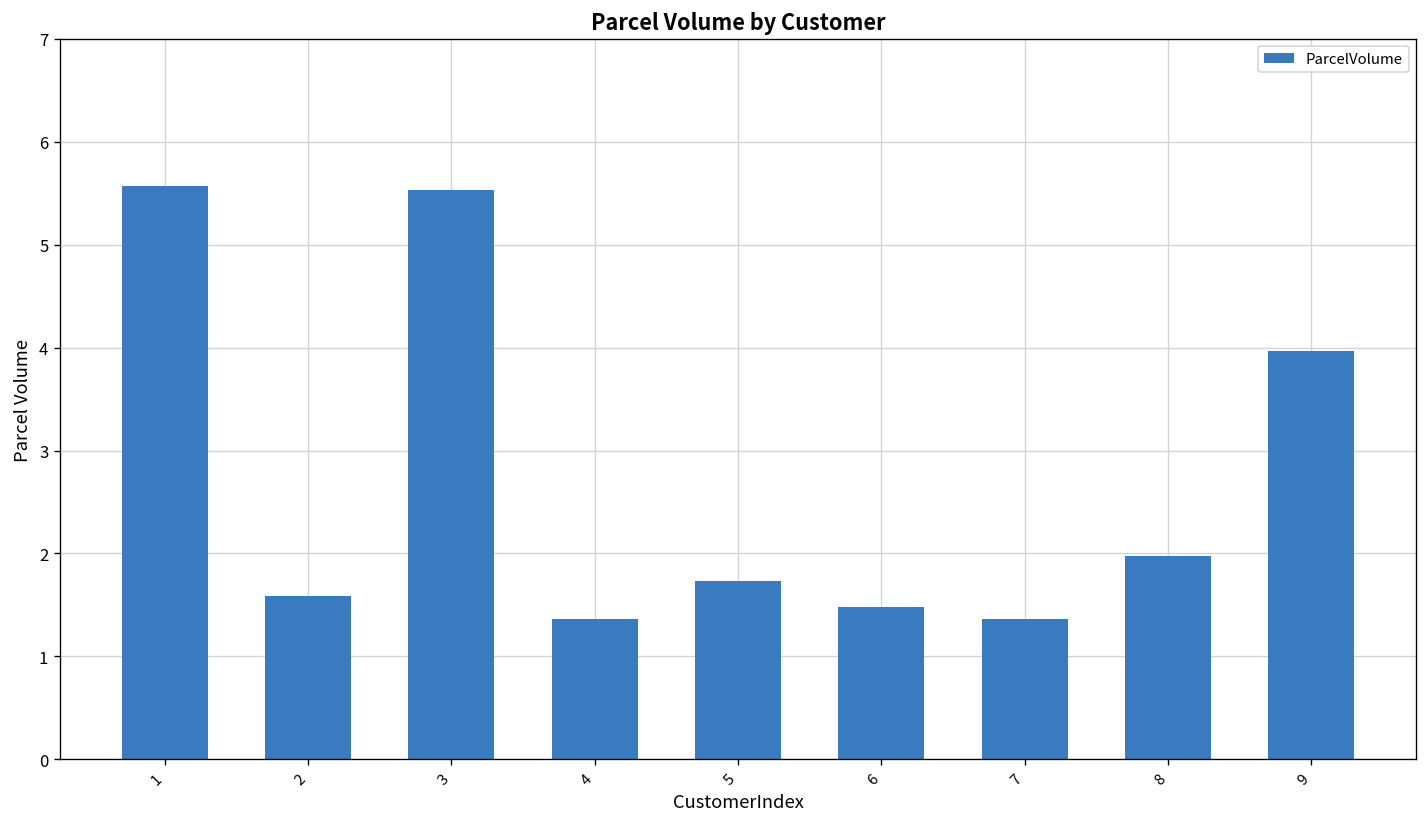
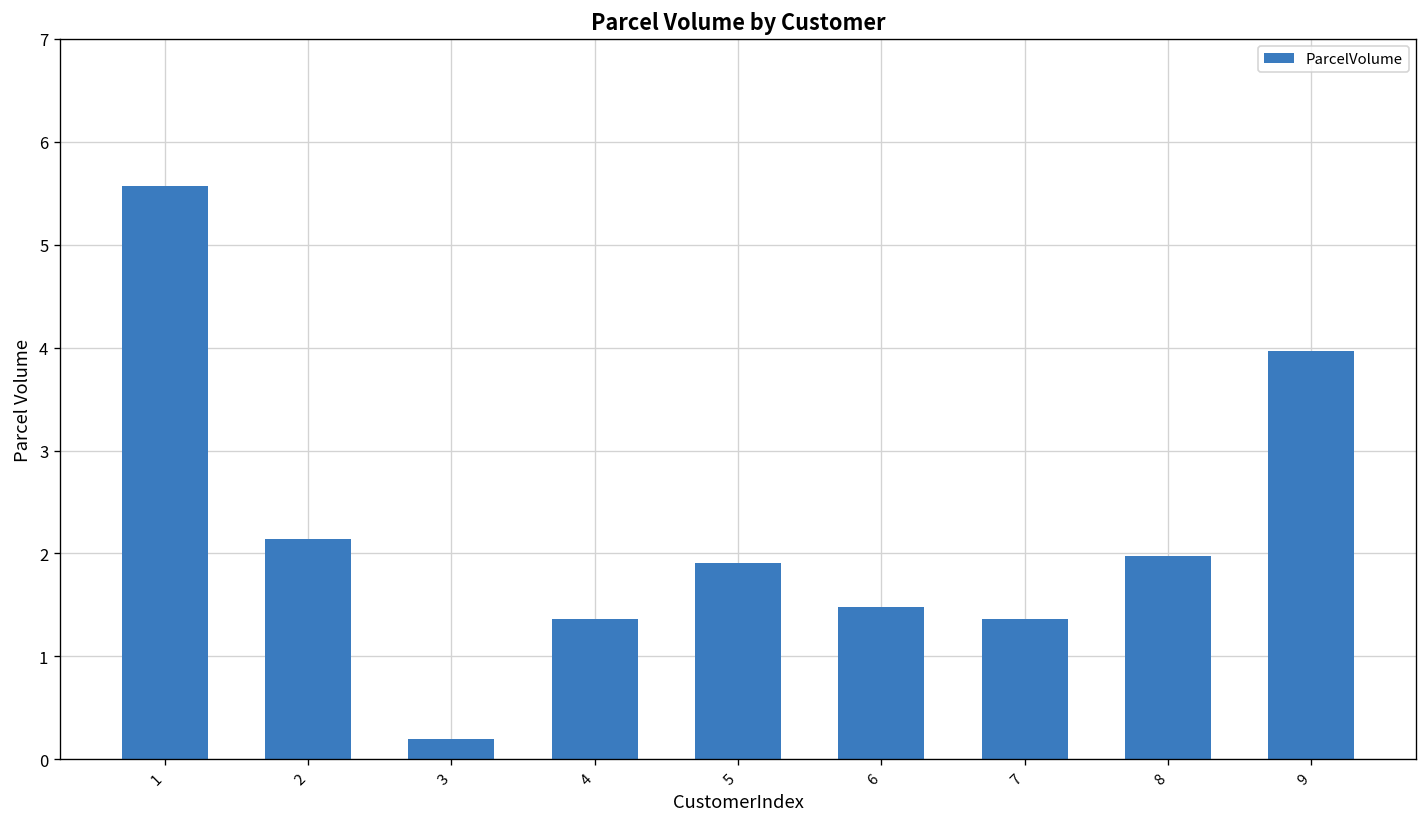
  {
    "1": 5.6,
-   "2": 1.6,
-   "3": 5.5,
+   "2": 2.1,
+   "3": 0.2,
    "4": 1.4,
-   "5": 1.7,
+   "5": 1.9,
    "6": 1.5,
    "7": 1.4,
    "8": 2.0,
    "9": 4.0
  }
